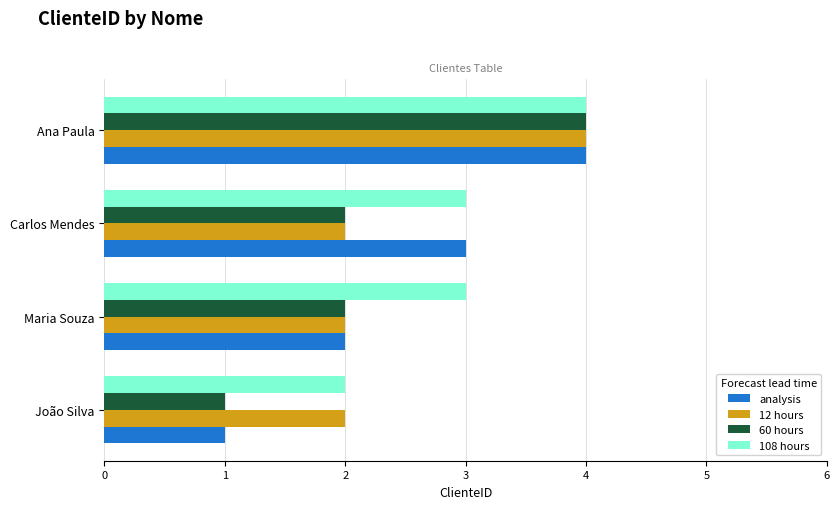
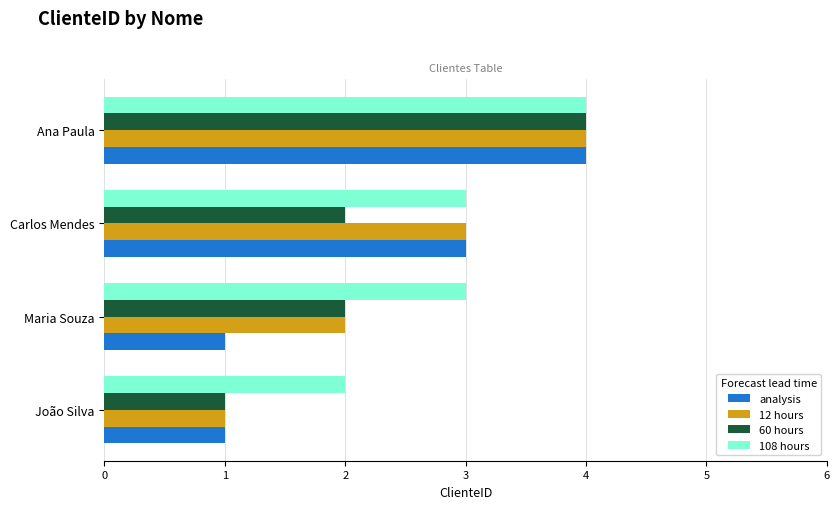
  {
    "analysis": {
      "Ana Paula": 4,
      "Carlos Mendes": 3,
-     "Maria Souza": 2,
+     "Maria Souza": 1,
      "João Silva": 1
    },
    "12 hours": {
      "Ana Paula": 4,
-     "Carlos Mendes": 2,
+     "Carlos Mendes": 3,
      "Maria Souza": 2,
-     "João Silva": 2
+     "João Silva": 1
    },
    "60 hours": {
      "Ana Paula": 4,
      "Carlos Mendes": 2,
      "Maria Souza": 2,
      "João Silva": 1
    },
    "108 hours": {
      "Ana Paula": 4,
      "Carlos Mendes": 3,
      "Maria Souza": 3,
      "João Silva": 2
    }
  }
